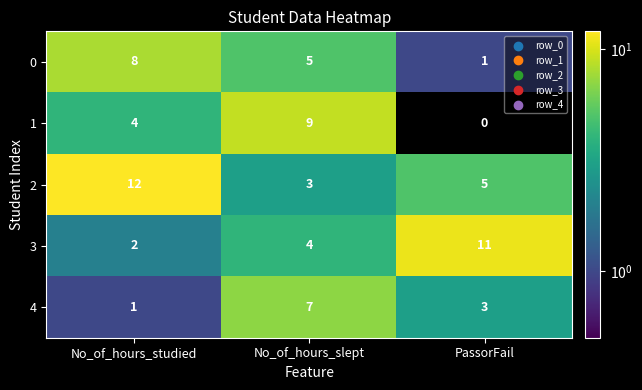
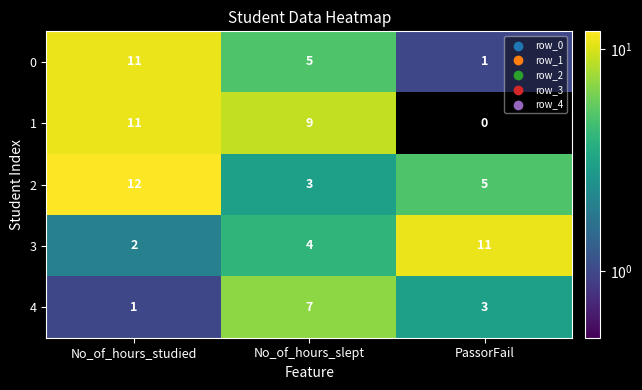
  {
    "0": {
-     "No_of_hours_studied": 8,
+     "No_of_hours_studied": 11,
      "No_of_hours_slept": 5,
      "PassorFail": 1
    },
    "1": {
-     "No_of_hours_studied": 4,
+     "No_of_hours_studied": 11,
      "No_of_hours_slept": 9,
      "PassorFail": 0
    },
    "2": {
      "No_of_hours_studied": 12,
      "No_of_hours_slept": 3,
      "PassorFail": 5
    },
    "3": {
      "No_of_hours_studied": 2,
      "No_of_hours_slept": 4,
      "PassorFail": 11
    },
    "4": {
      "No_of_hours_studied": 1,
      "No_of_hours_slept": 7,
      "PassorFail": 3
    }
  }
